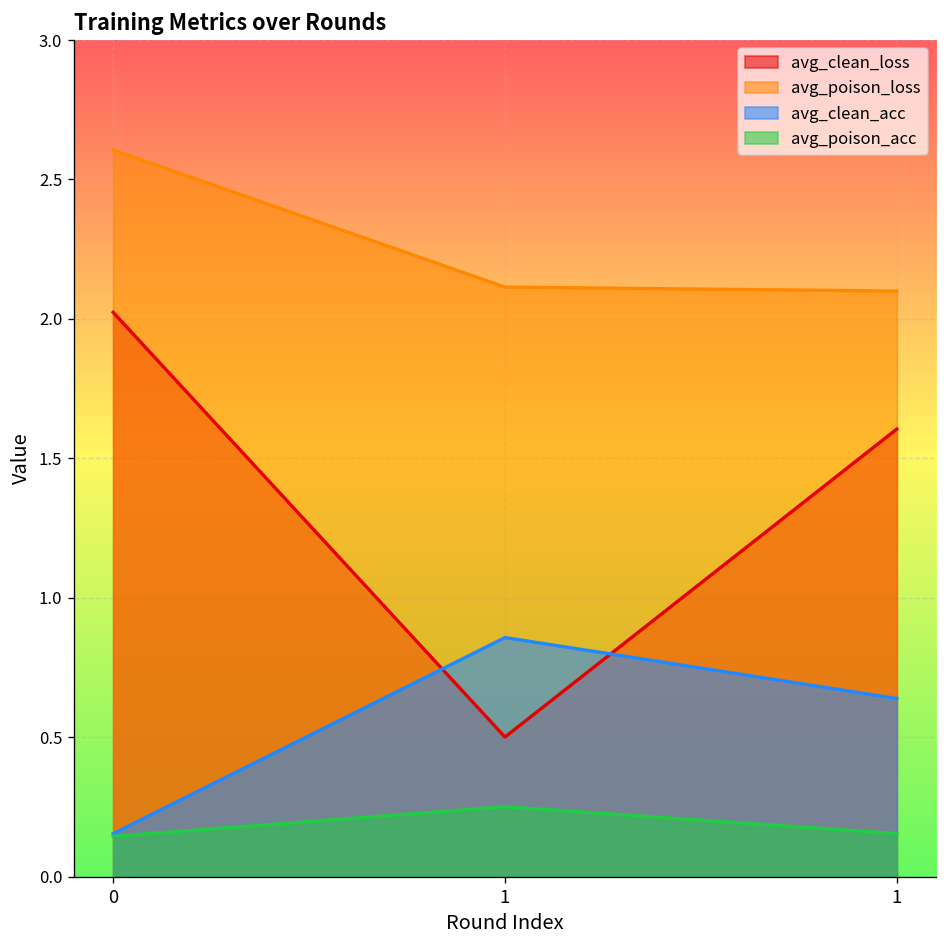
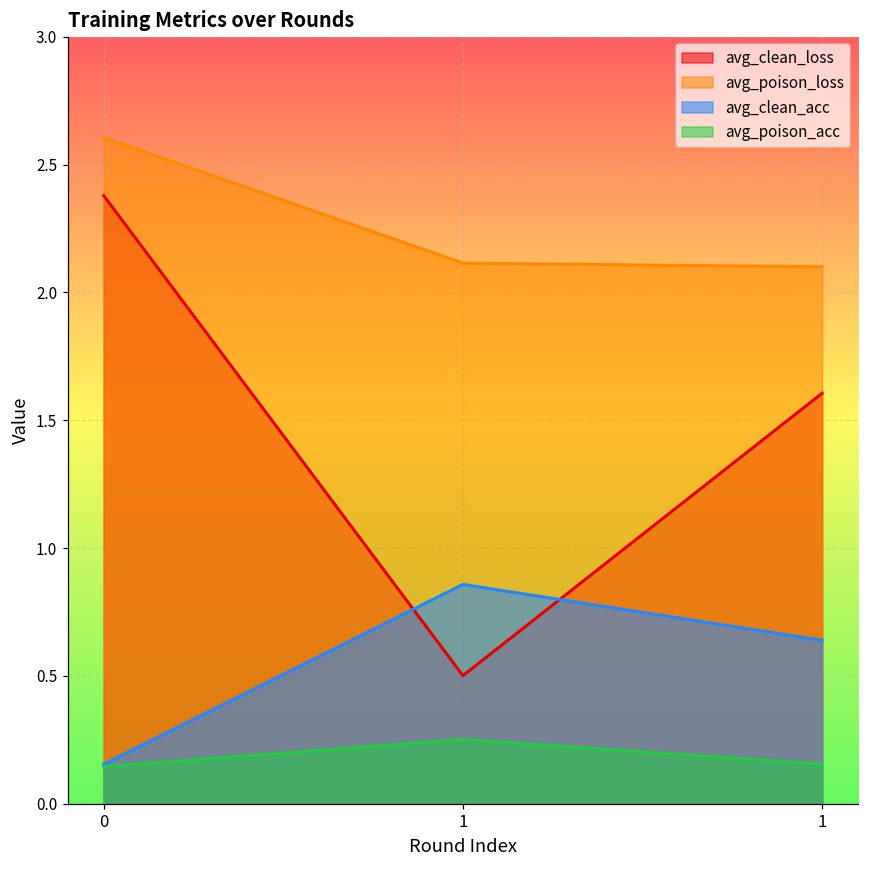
  {
    "avg_clean_loss": {
-     "0": 2.02
+     "0": 2.38
    },
    "avg_poison_loss": {
      "0": 2.61
    }
  }
